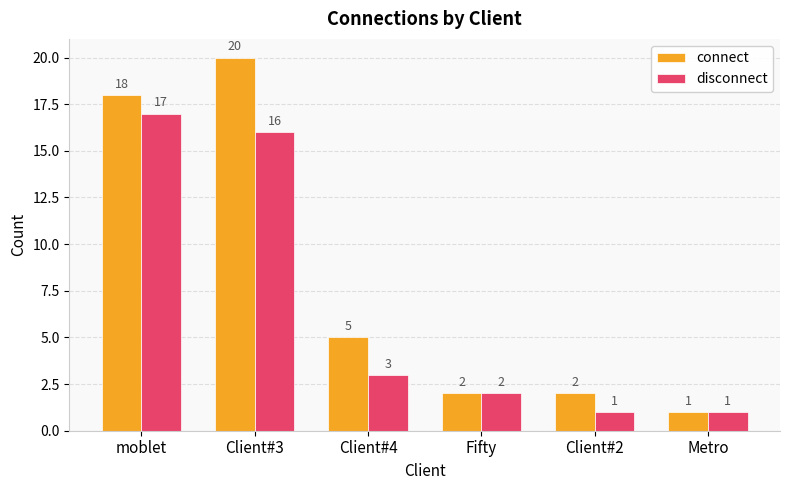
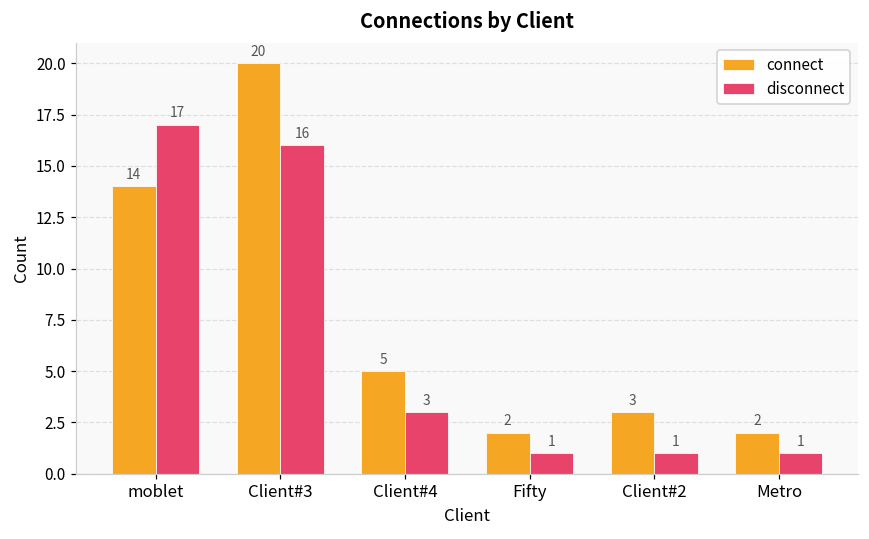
  {
    "connect": {
-     "moblet": 18,
+     "moblet": 14,
      "Client#3": 20,
      "Client#4": 5,
      "Fifty": 2,
-     "Client#2": 2,
-     "Metro": 1
+     "Client#2": 3,
+     "Metro": 2
    },
    "disconnect": {
      "moblet": 17,
      "Client#3": 16,
      "Client#4": 3,
-     "Fifty": 2,
+     "Fifty": 1,
      "Client#2": 1,
      "Metro": 1
    }
  }
